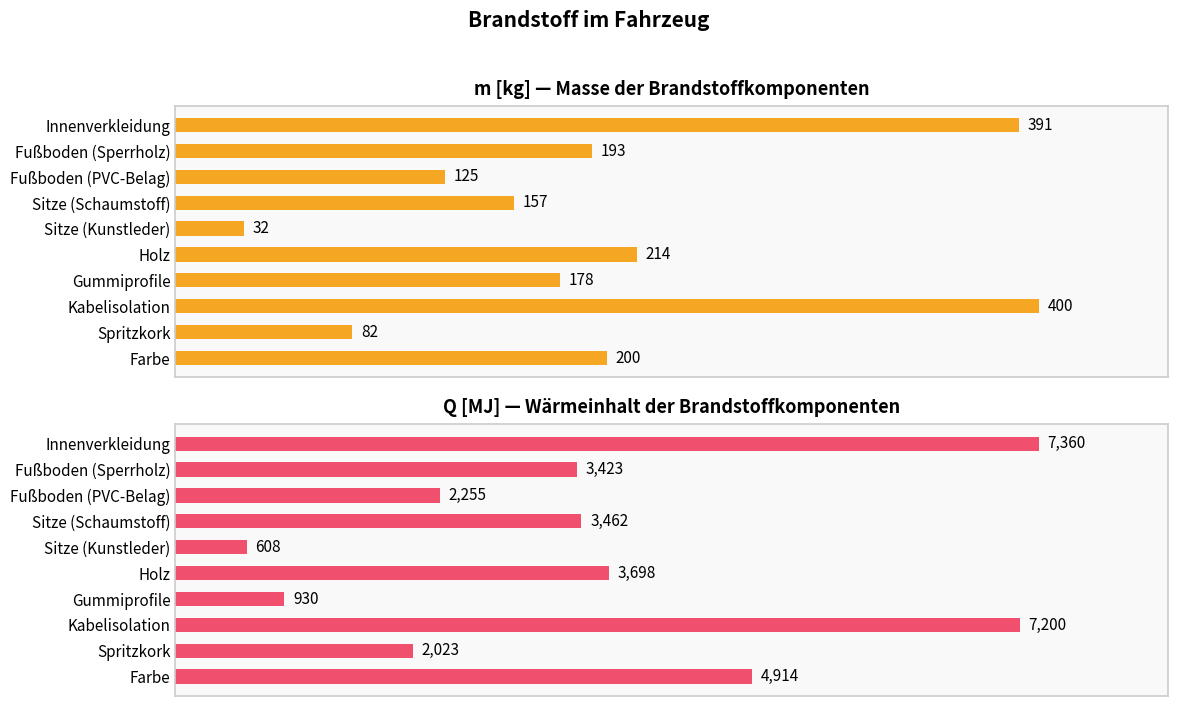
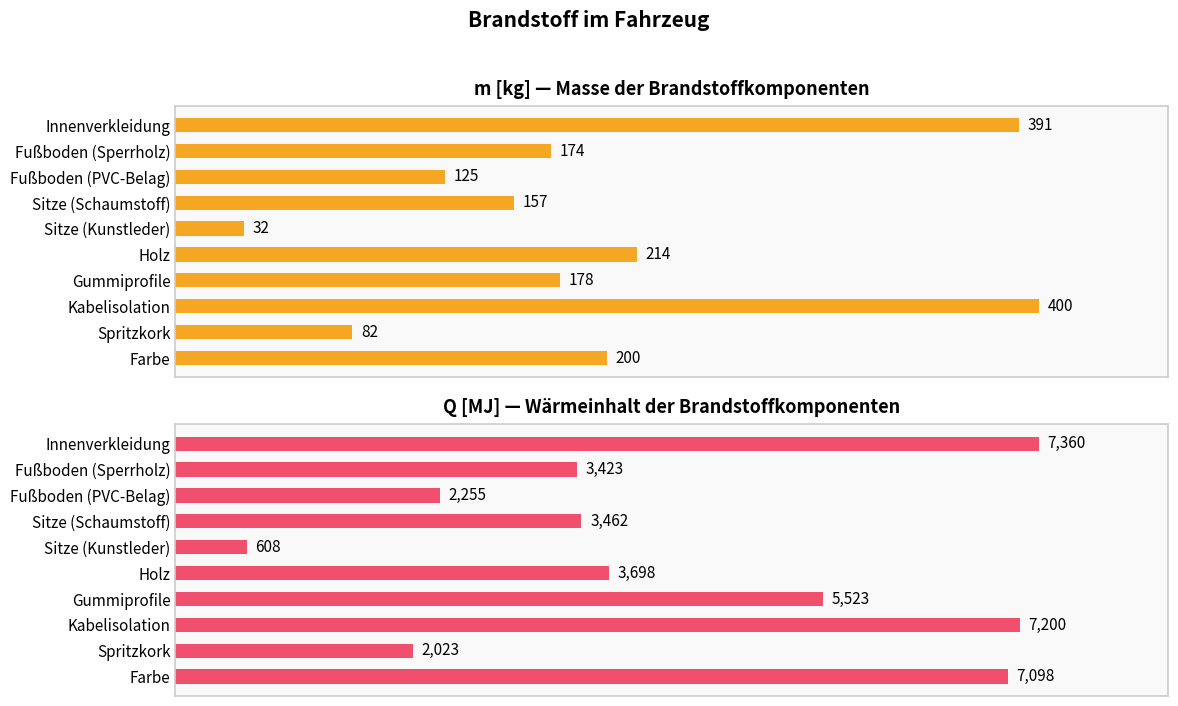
  {
    "m [kg] — Masse der Brandstoffkomponenten": {
      "Innenverkleidung": "391",
-     "Fußboden (Sperrholz)": "193",
+     "Fußboden (Sperrholz)": "174",
      "Fußboden (PVC-Belag)": "125",
      "Sitze (Schaumstoff)": "157",
      "Sitze (Kunstleder)": "32",
      "Holz": "214",
      "Gummiprofile": "178",
      "Kabelisolation": "400",
      "Spritzkork": "82",
      "Farbe": "200"
    },
    "Q [MJ] — Wärmeinhalt der Brandstoffkomponenten": {
      "Innenverkleidung": "7,360",
      "Fußboden (Sperrholz)": "3,423",
      "Fußboden (PVC-Belag)": "2,255",
      "Sitze (Schaumstoff)": "3,462",
      "Sitze (Kunstleder)": "608",
      "Holz": "3,698",
-     "Gummiprofile": "930",
+     "Gummiprofile": "5,523",
      "Kabelisolation": "7,200",
      "Spritzkork": "2,023",
-     "Farbe": "4,914"
+     "Farbe": "7,098"
    }
  }
